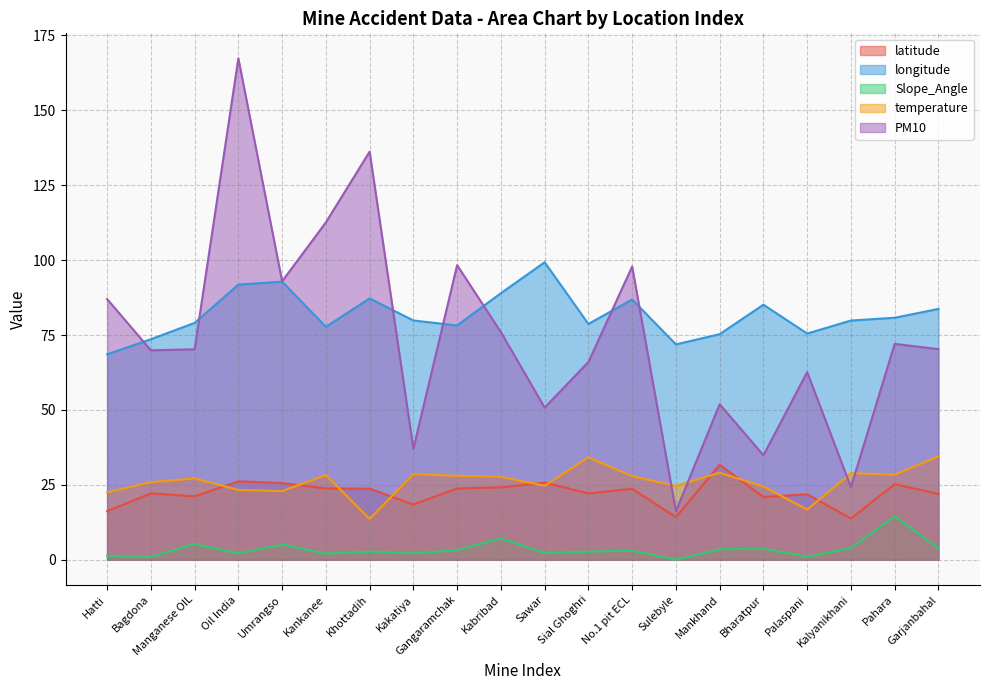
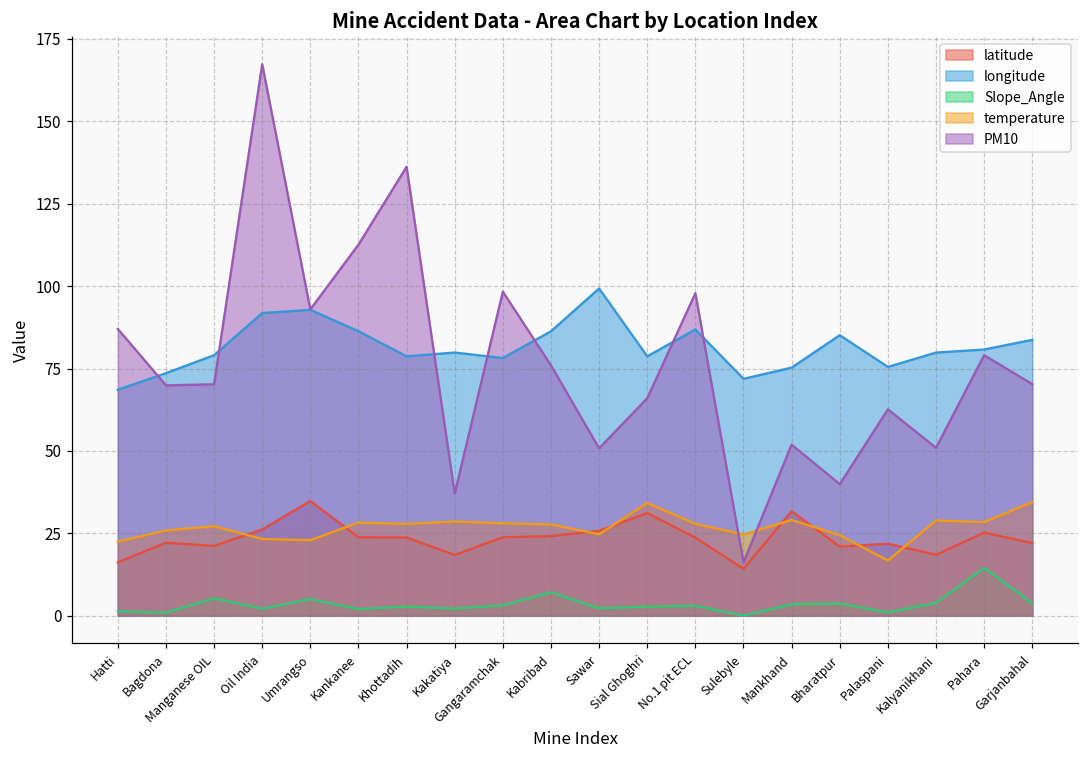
  {
    "latitude": {
      "Hatti": 16,
      "Bagdona": 22,
      "Manganese OIL": 21,
      "Oil India": 26,
-     "Umrangso": 26,
+     "Umrangso": 35,
      "Kankanee": 24,
      "Khottadih": 24,
      "Kakatiya": 18,
      "Gangaramchak": 24,
      "Kabribad": 24,
      "Sawar": 26,
-     "Sial Ghoghri": 22,
+     "Sial Ghoghri": 31,
      "No.1 pit ECL": 24,
      "Sulebyle": 14,
      "Mankhand": 32,
      "Bharatpur": 21,
      "Palaspani": 22,
-     "Kalyanikhani": 14,
+     "Kalyanikhani": 18,
      "Pahara": 25,
      "Garjanbahal": 22
    },
    "longitude": {
      "Hatti": 69,
      "Bagdona": 74,
      "Manganese OIL": 79,
      "Oil India": 92,
-     "Kankanee": 78,
-     "Khottadih": 87,
+     "Kankanee": 86,
+     "Khottadih": 79,
      "Kakatiya": 80,
      "Gangaramchak": 78,
-     "Kabribad": 89,
+     "Kabribad": 86,
      "Sawar": 99,
      "Sial Ghoghri": 79,
      "No.1 pit ECL": 87,
      "Sulebyle": 72,
      "Mankhand": 75,
      "Bharatpur": 85,
      "Palaspani": 75,
      "Kalyanikhani": 80,
      "Pahara": 81,
      "Garjanbahal": 84
    },
    "Slope_Angle": {
      "Hatti": 1,
      "Bagdona": 1,
      "Manganese OIL": 5,
      "Oil India": 2,
      "Umrangso": 5,
      "Kankanee": 2,
      "Khottadih": 3,
      "Kakatiya": 2,
      "Gangaramchak": 3,
      "Kabribad": 7,
      "Sawar": 2,
      "Sial Ghoghri": 3,
      "No.1 pit ECL": 3,
      "Sulebyle": 0,
      "Mankhand": 3,
      "Bharatpur": 4,
      "Palaspani": 1,
      "Kalyanikhani": 4,
      "Pahara": 15,
      "Garjanbahal": 4
    },
    "temperature": {
      "Hatti": 22,
      "Bagdona": 26,
      "Manganese OIL": 27,
      "Oil India": 23,
      "Umrangso": 23,
      "Kankanee": 28,
-     "Khottadih": 14,
+     "Khottadih": 28,
      "Kakatiya": 29,
      "Gangaramchak": 28,
      "Kabribad": 28,
      "Sawar": 25,
      "Sial Ghoghri": 34,
      "No.1 pit ECL": 28,
      "Sulebyle": 25,
      "Mankhand": 29,
      "Bharatpur": 24,
      "Palaspani": 17,
      "Kalyanikhani": 29,
      "Pahara": 28,
      "Garjanbahal": 34
    },
    "PM10": {
      "Hatti": 87,
      "Bagdona": 70,
      "Manganese OIL": 70,
      "Oil India": 167,
      "Kankanee": 113,
      "Khottadih": 136,
      "Kakatiya": 37,
      "Gangaramchak": 98,
      "Kabribad": 76,
      "Sawar": 51,
      "Sial Ghoghri": 66,
      "No.1 pit ECL": 98,
      "Sulebyle": 16,
      "Mankhand": 52,
-     "Bharatpur": 35,
+     "Bharatpur": 40,
      "Palaspani": 63,
-     "Kalyanikhani": 24,
-     "Pahara": 72,
+     "Kalyanikhani": 51,
+     "Pahara": 79,
      "Garjanbahal": 70
    }
  }
